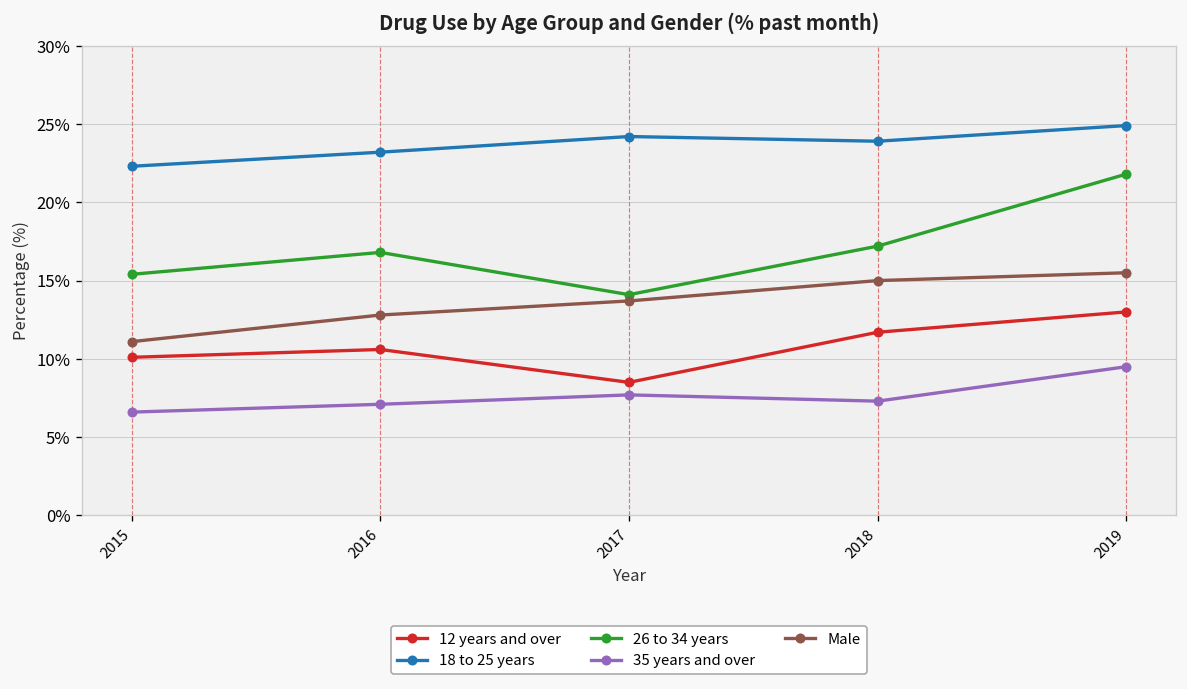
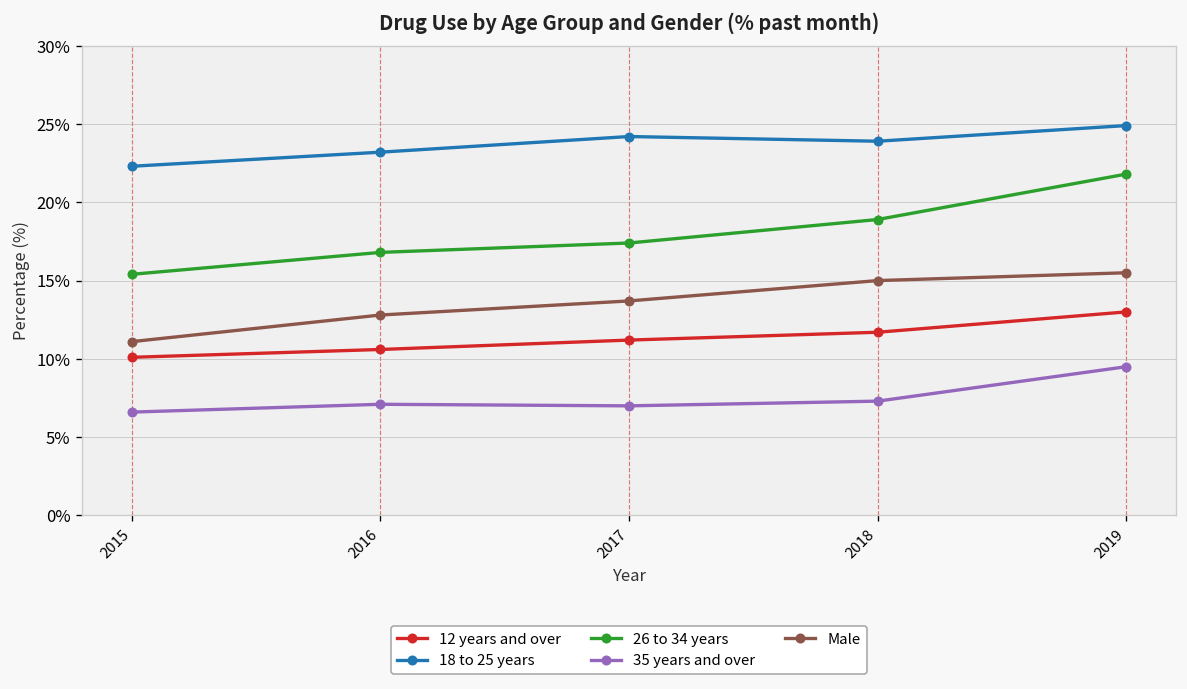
  {
    "12 years and over": {
      "2015": "10.1%",
      "2016": "10.6%",
-     "2017": "8.5%",
+     "2017": "11.2%",
      "2018": "11.7%",
      "2019": "13.0%"
    },
    "18 to 25 years": {
      "2015": "22.3%",
      "2016": "23.2%",
      "2017": "24.2%",
      "2018": "23.9%",
      "2019": "24.9%"
    },
    "26 to 34 years": {
      "2015": "15.4%",
      "2016": "16.8%",
-     "2017": "14.1%",
-     "2018": "17.2%",
+     "2017": "17.4%",
+     "2018": "18.9%",
      "2019": "21.8%"
    },
    "35 years and over": {
      "2015": "6.6%",
      "2016": "7.1%",
-     "2017": "7.7%",
+     "2017": "7.0%",
      "2018": "7.3%",
      "2019": "9.5%"
    },
    "Male": {
      "2015": "11.1%",
      "2016": "12.8%",
      "2017": "13.7%",
      "2018": "15.0%",
      "2019": "15.5%"
    }
  }
